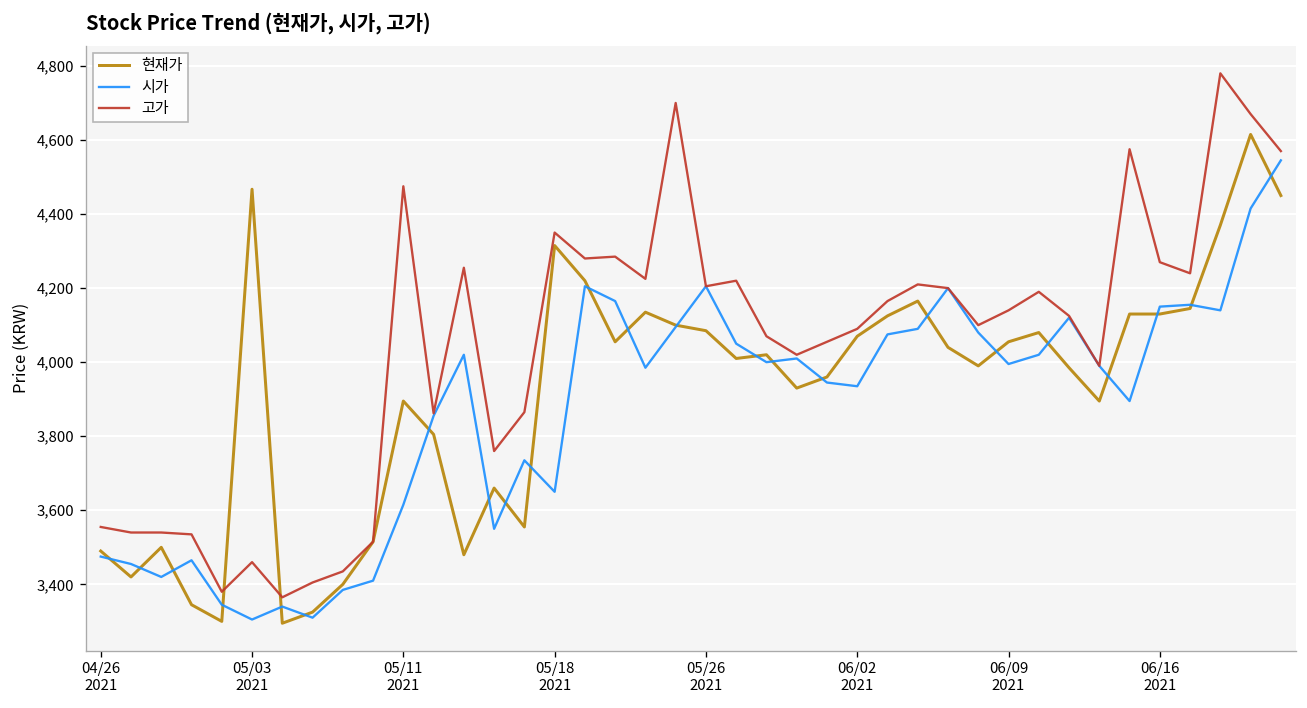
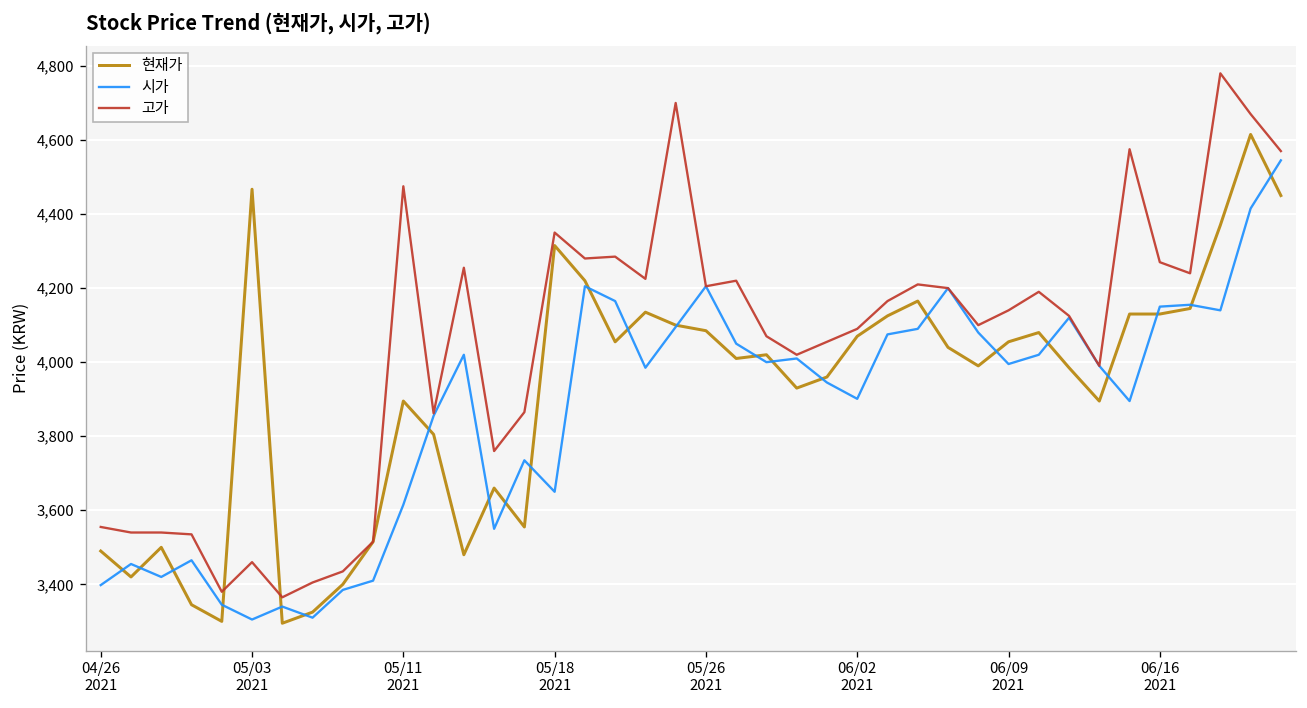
  {
    "현재가": {
      "04/26 2021": "3,490",
      "05/03 2021": "4,470",
      "05/11 2021": "3,900",
      "05/18 2021": "4,320",
      "05/26 2021": "4,090",
      "06/02 2021": "4,070",
      "06/09 2021": "4,060",
      "06/16 2021": "4,130"
    },
    "시가": {
-     "04/26 2021": "3,480",
+     "04/26 2021": "3,400",
      "05/03 2021": "3,310",
      "05/11 2021": "3,620",
      "05/18 2021": "3,650",
-     "06/02 2021": "3,940",
+     "06/02 2021": "3,900",
      "06/09 2021": "4,000",
      "06/16 2021": "4,150"
    },
    "고가": {
      "04/26 2021": "3,560",
      "05/03 2021": "3,460",
      "05/11 2021": "4,480",
      "05/18 2021": "4,350",
      "06/02 2021": "4,090",
      "06/09 2021": "4,140",
      "06/16 2021": "4,270"
    }
  }
